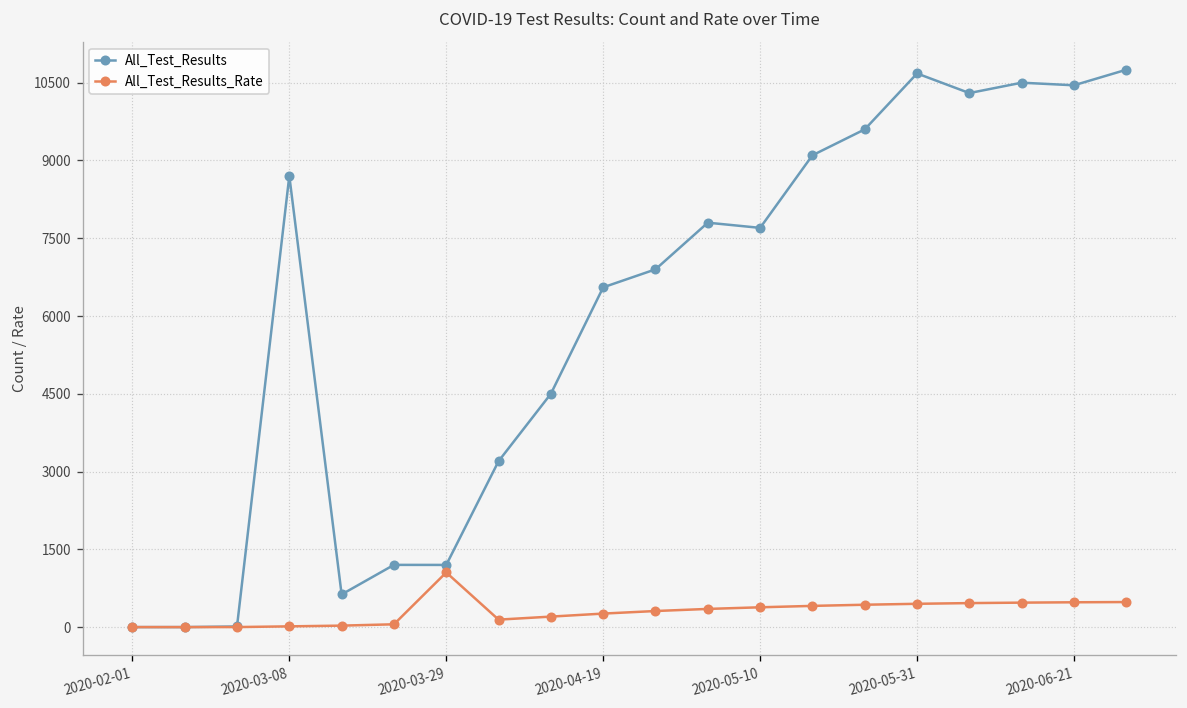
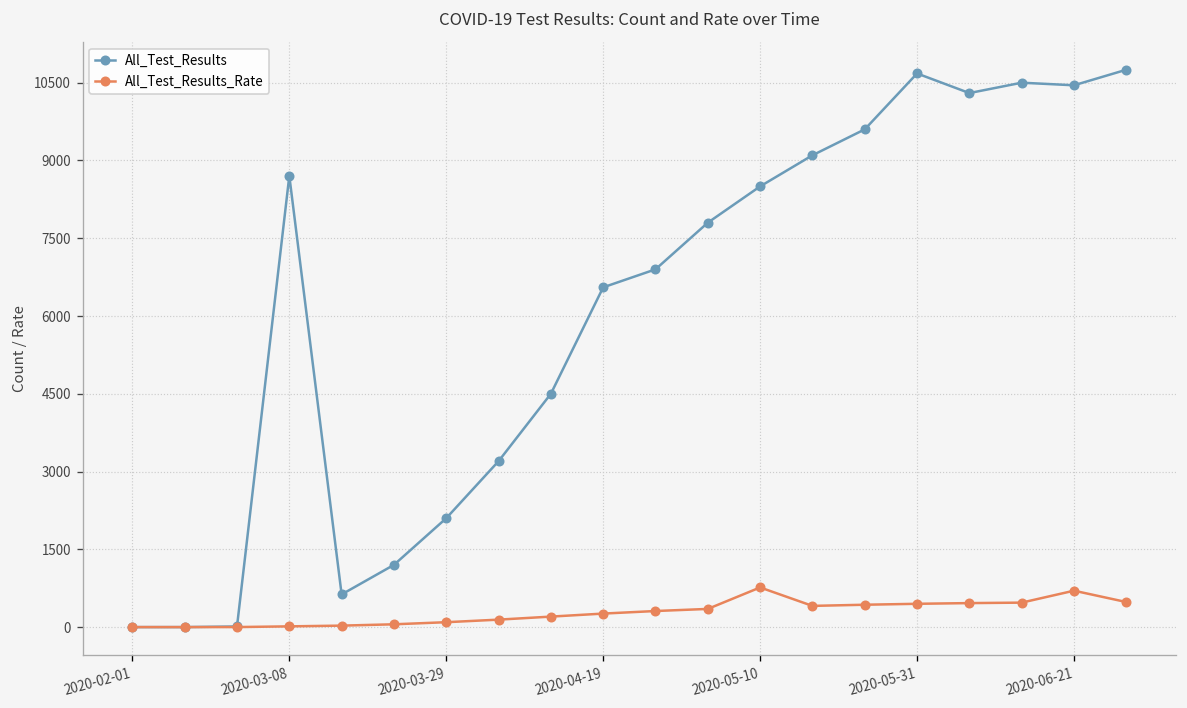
  {
    "All_Test_Results": {
      "2020-03-08": 8700,
-     "2020-03-29": 1200,
+     "2020-03-29": 2100,
      "2020-04-19": 6600,
-     "2020-05-10": 7700,
+     "2020-05-10": 8500,
      "2020-05-31": 10700,
      "2020-06-21": 10500
    },
    "All_Test_Results_Rate": {
      "2020-03-08": 0,
-     "2020-03-29": 1100,
+     "2020-03-29": 100,
      "2020-04-19": 300,
-     "2020-05-10": 400,
+     "2020-05-10": 800,
      "2020-05-31": 400,
-     "2020-06-21": 500
+     "2020-06-21": 700
    }
  }
